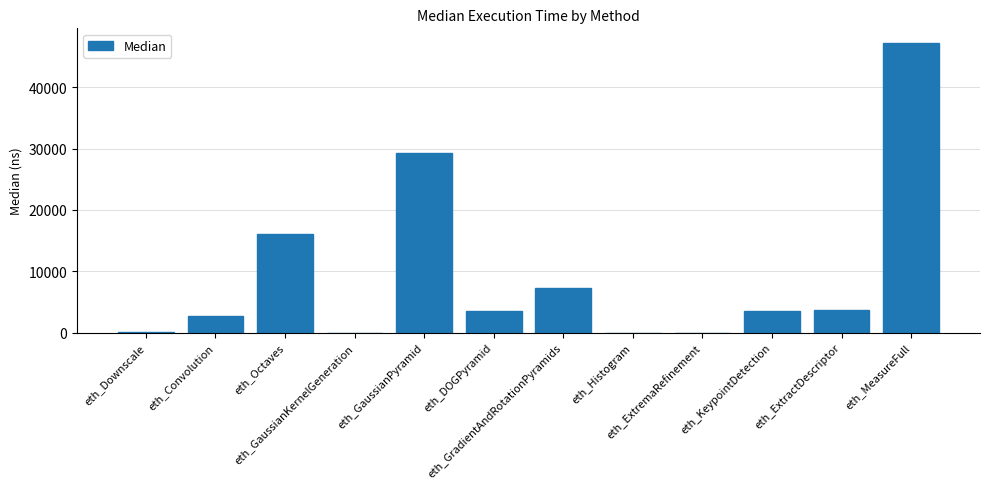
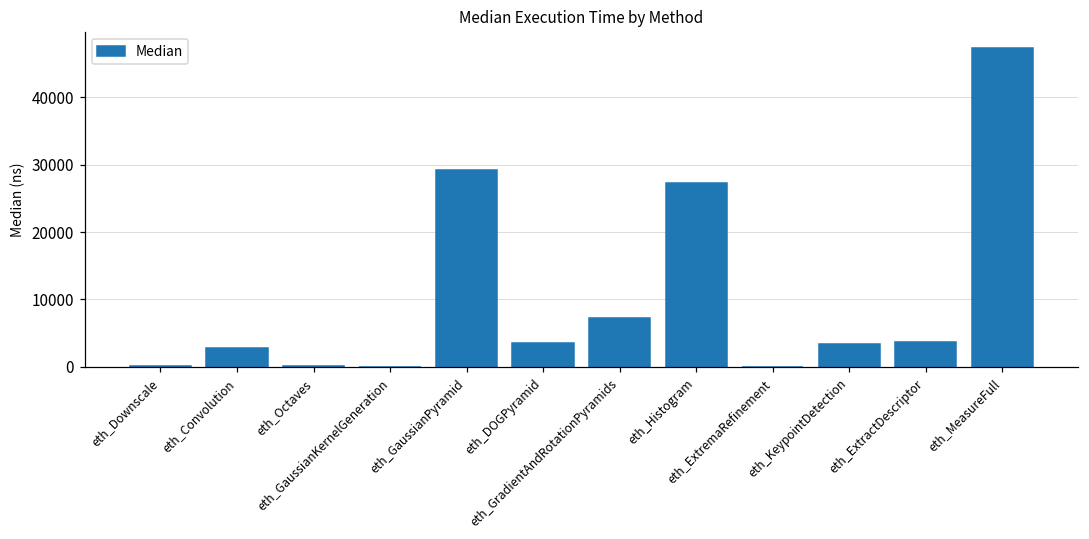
  {
    "eth_Convolution": 3000,
-   "eth_Octaves": 16000,
+   "eth_Octaves": 0,
    "eth_GaussianPyramid": 29000,
    "eth_DOGPyramid": 4000,
    "eth_GradientAndRotationPyramids": 7000,
-   "eth_Histogram": 0,
+   "eth_Histogram": 27000,
    "eth_ExtremaRefinement": 0,
    "eth_KeypointDetection": 3000,
    "eth_ExtractDescriptor": 4000,
    "eth_MeasureFull": 47000
  }
